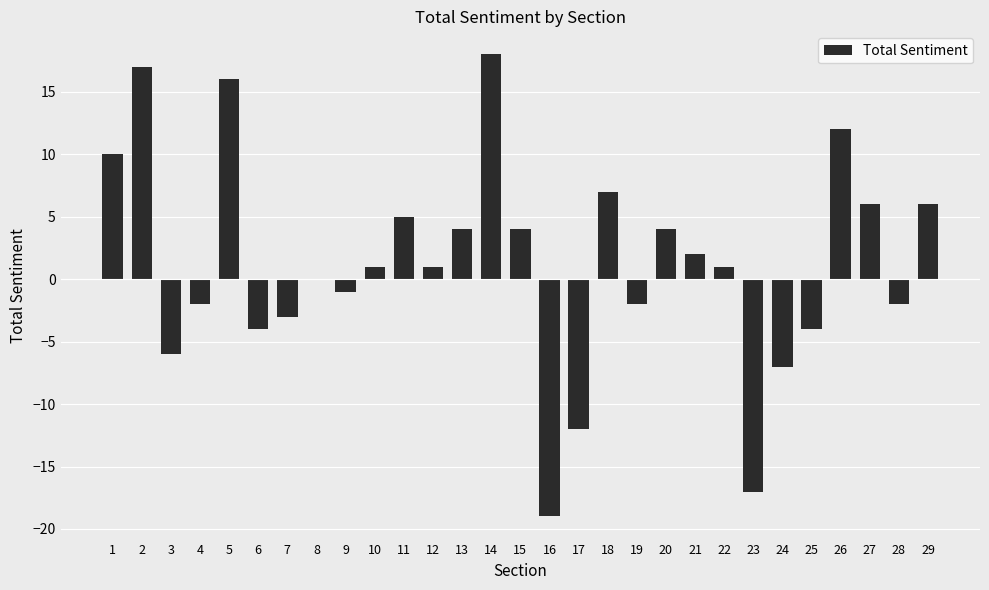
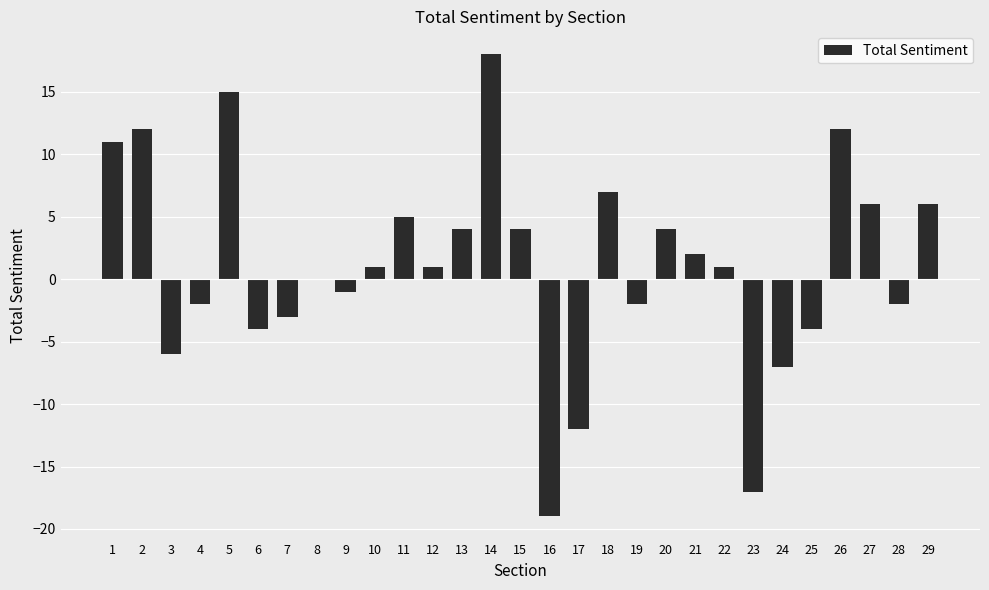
  {
-   "1": 10,
-   "2": 17,
+   "1": 11,
+   "2": 12,
    "3": -6,
    "4": -2,
-   "5": 16,
+   "5": 15,
    "6": -4,
    "7": -3,
    "8": 0,
    "9": -1,
    "10": 1,
    "11": 5,
    "12": 1,
    "13": 4,
    "14": 18,
    "15": 4,
    "16": -19,
    "17": -12,
    "18": 7,
    "19": -2,
    "20": 4,
    "21": 2,
    "22": 1,
    "23": -17,
    "24": -7,
    "25": -4,
    "26": 12,
    "27": 6,
    "28": -2,
    "29": 6
  }
